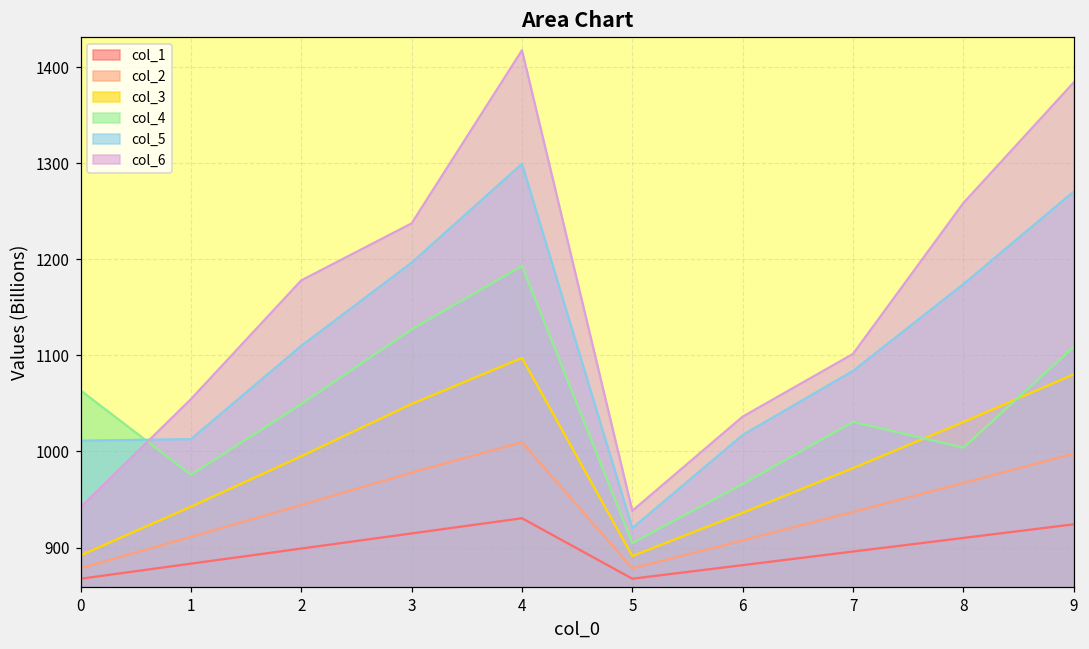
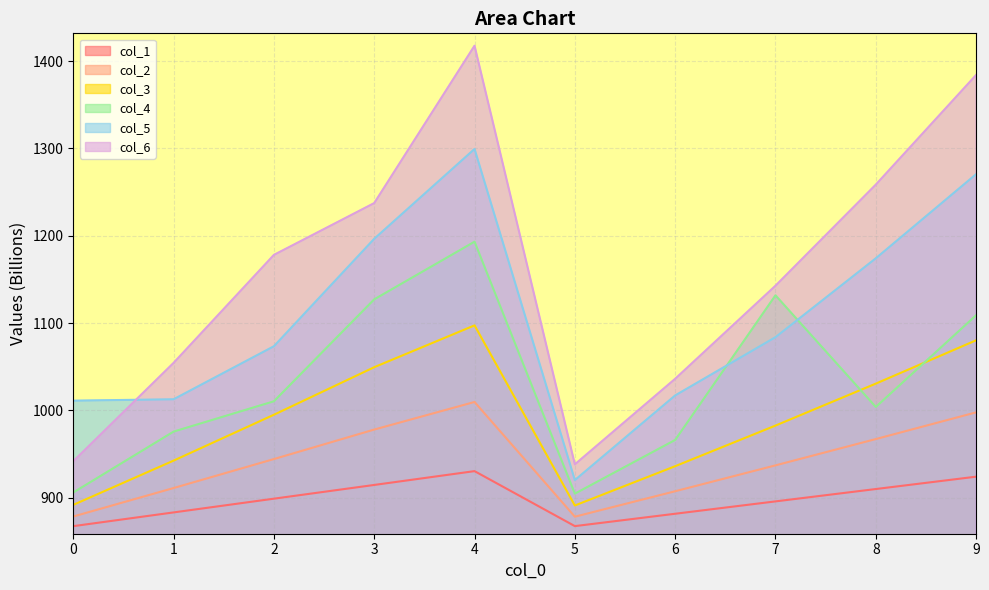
  {
    "col_3": {
      "0": 890,
      "1": 940,
      "2": 1000,
      "3": 1050,
      "4": 1100,
      "5": 890,
      "6": 940,
      "7": 980,
      "8": 1030,
      "9": 1080
    },
    "col_4": {
-     "0": 1060,
+     "0": 910,
      "1": 980,
-     "2": 1050,
+     "2": 1010,
      "3": 1130,
      "4": 1190,
      "5": 900,
      "6": 970,
-     "7": 1030,
+     "7": 1130,
      "8": 1000,
      "9": 1110
    },
    "col_5": {
      "0": 1010,
      "1": 1010,
-     "2": 1110,
+     "2": 1070,
      "3": 1200,
      "4": 1300,
      "5": 920,
      "6": 1020,
      "7": 1080,
      "8": 1170,
      "9": 1270
    },
    "col_6": {
      "0": 940,
      "1": 1050,
      "2": 1180,
      "3": 1240,
      "4": 1420,
      "5": 940,
      "6": 1040,
-     "7": 1100,
+     "7": 1140,
      "8": 1260,
      "9": 1380
    }
  }
